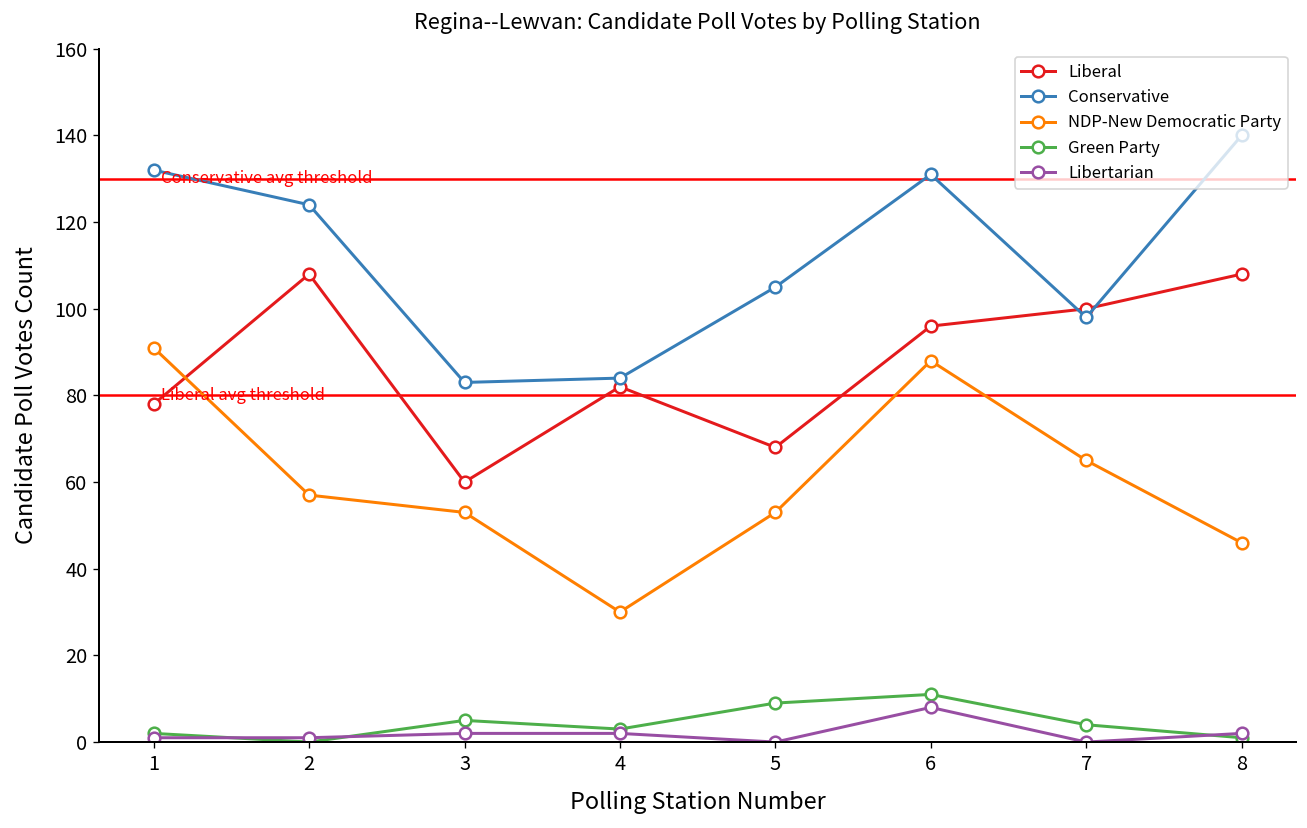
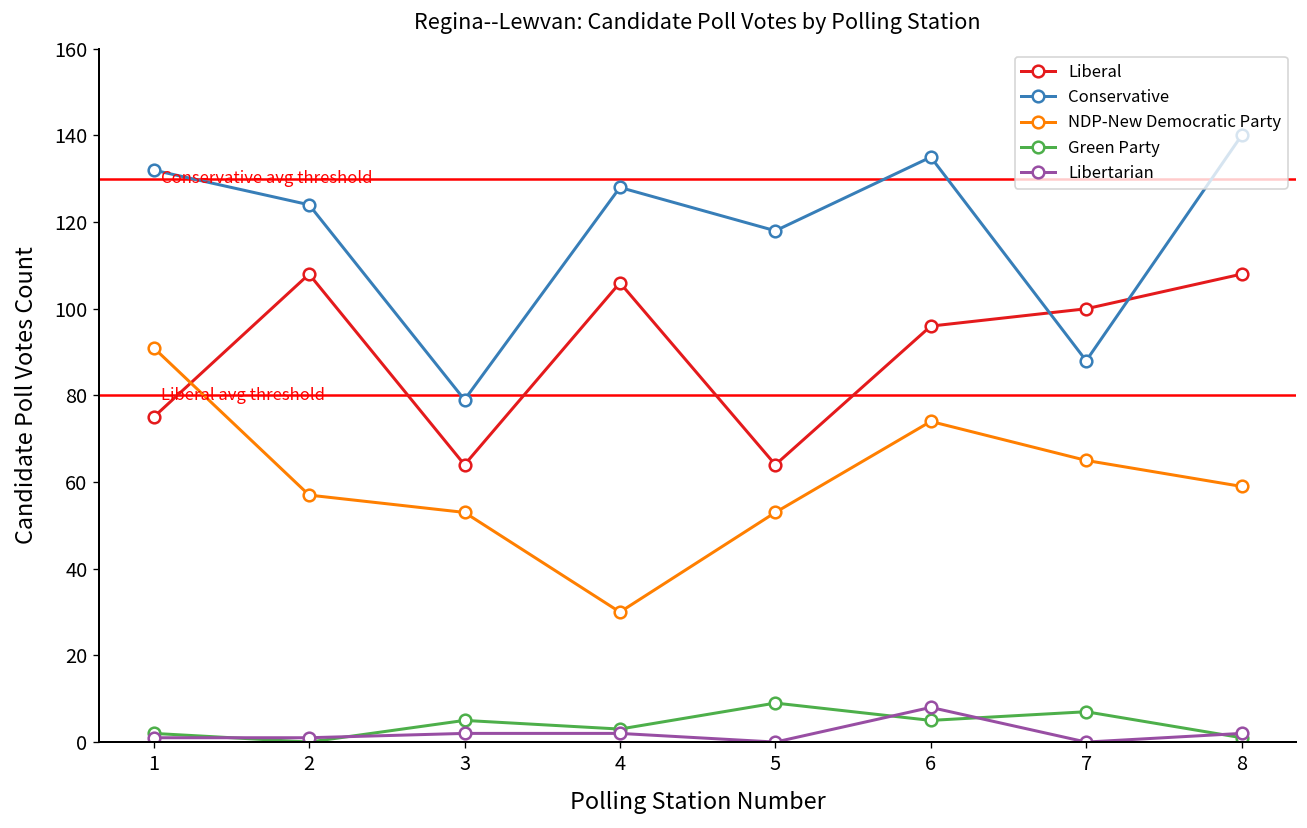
  {
    "Liberal": {
-     "1": 78,
+     "1": 75,
      "2": 108,
-     "3": 60,
-     "4": 82,
-     "5": 68,
+     "3": 64,
+     "4": 106,
+     "5": 64,
      "6": 96,
      "7": 100,
      "8": 108
    },
    "Conservative": {
      "1": 132,
      "2": 124,
-     "3": 83,
-     "4": 84,
-     "5": 105,
-     "6": 131,
-     "7": 98
+     "3": 79,
+     "4": 128,
+     "5": 118,
+     "6": 135,
+     "7": 88
    },
    "NDP-New Democratic Party": {
      "1": 91,
      "2": 57,
      "3": 53,
      "4": 30,
      "5": 53,
-     "6": 88,
+     "6": 74,
      "7": 65,
-     "8": 46
+     "8": 59
    },
    "Green Party": {
      "1": 2,
      "2": 0,
      "3": 5,
      "4": 3,
      "5": 9,
-     "6": 11,
-     "7": 4,
+     "6": 5,
+     "7": 7,
      "8": 1
    },
    "Libertarian": {
      "1": 1,
      "2": 1,
      "3": 2,
      "4": 2,
      "5": 0,
      "6": 8,
      "7": 0,
      "8": 2
    }
  }
